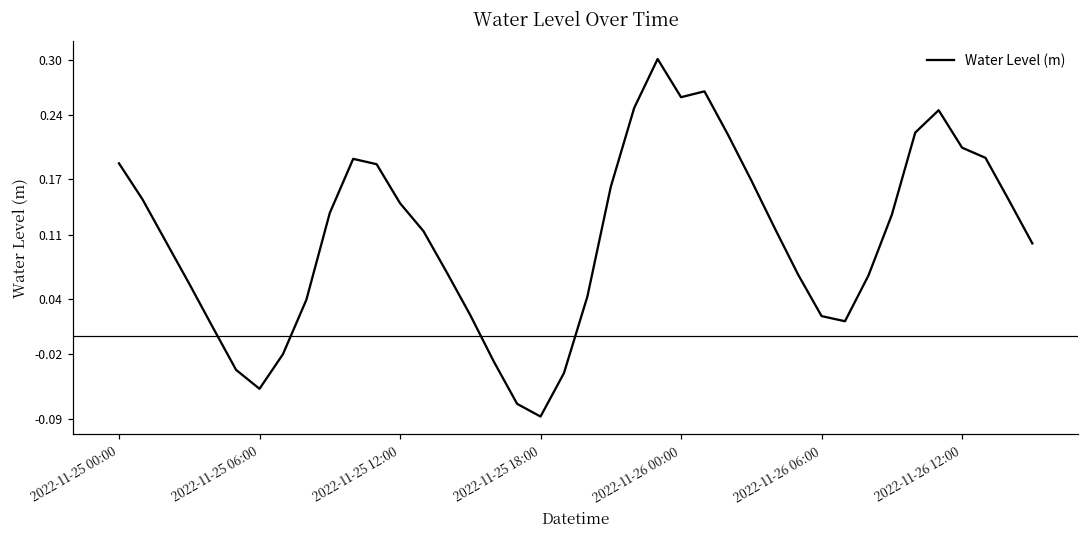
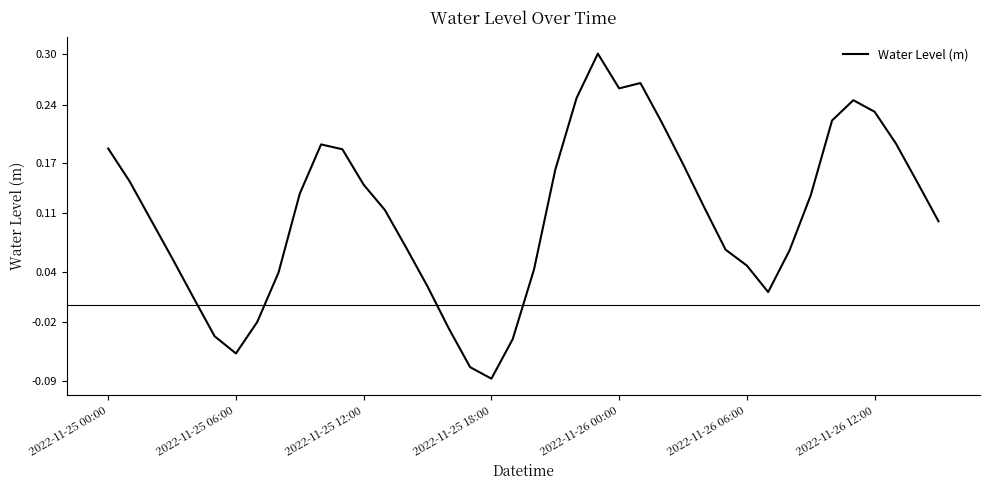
  {
    "2022-11-25 00:00": 0.19,
    "2022-11-25 06:00": -0.06,
    "2022-11-25 12:00": 0.14,
    "2022-11-25 18:00": -0.09,
    "2022-11-26 00:00": 0.26,
-   "2022-11-26 06:00": 0.02,
-   "2022-11-26 12:00": 0.20
+   "2022-11-26 06:00": 0.05,
+   "2022-11-26 12:00": 0.23
  }
